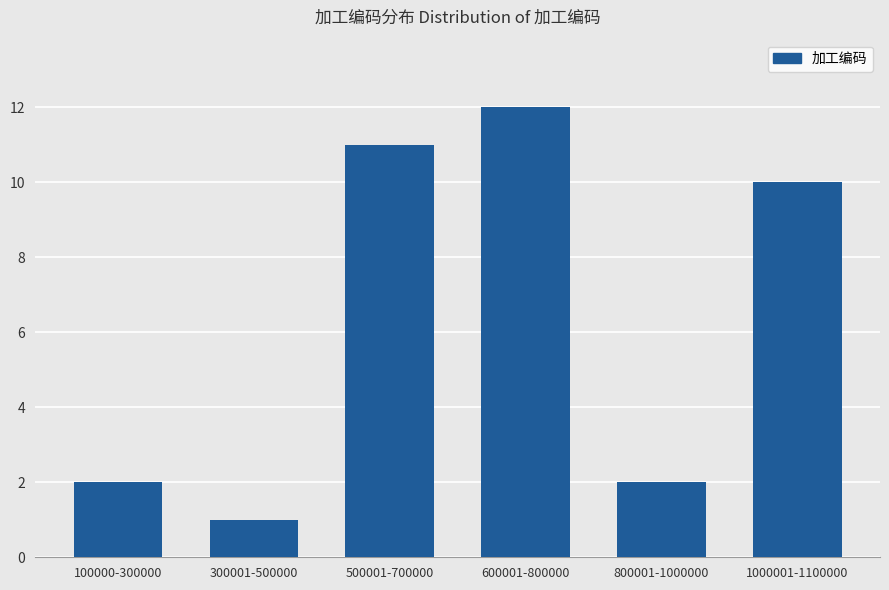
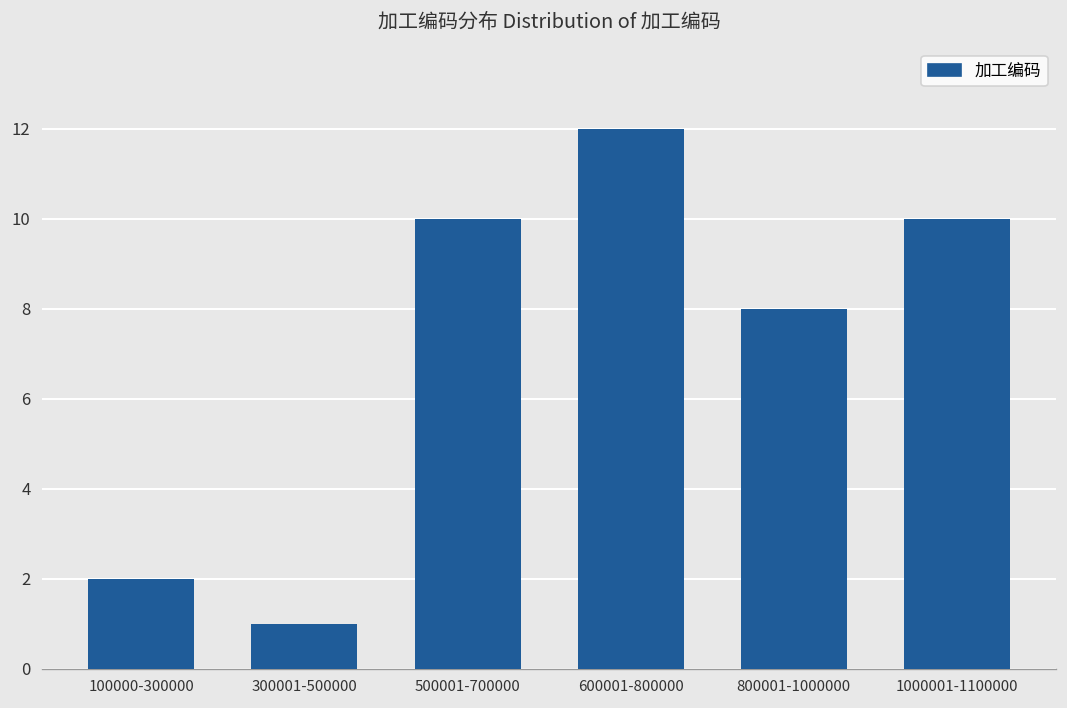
  {
    "100000-300000": 2,
    "300001-500000": 1,
-   "500001-700000": 11,
+   "500001-700000": 10,
    "600001-800000": 12,
-   "800001-1000000": 2,
+   "800001-1000000": 8,
    "1000001-1100000": 10
  }
